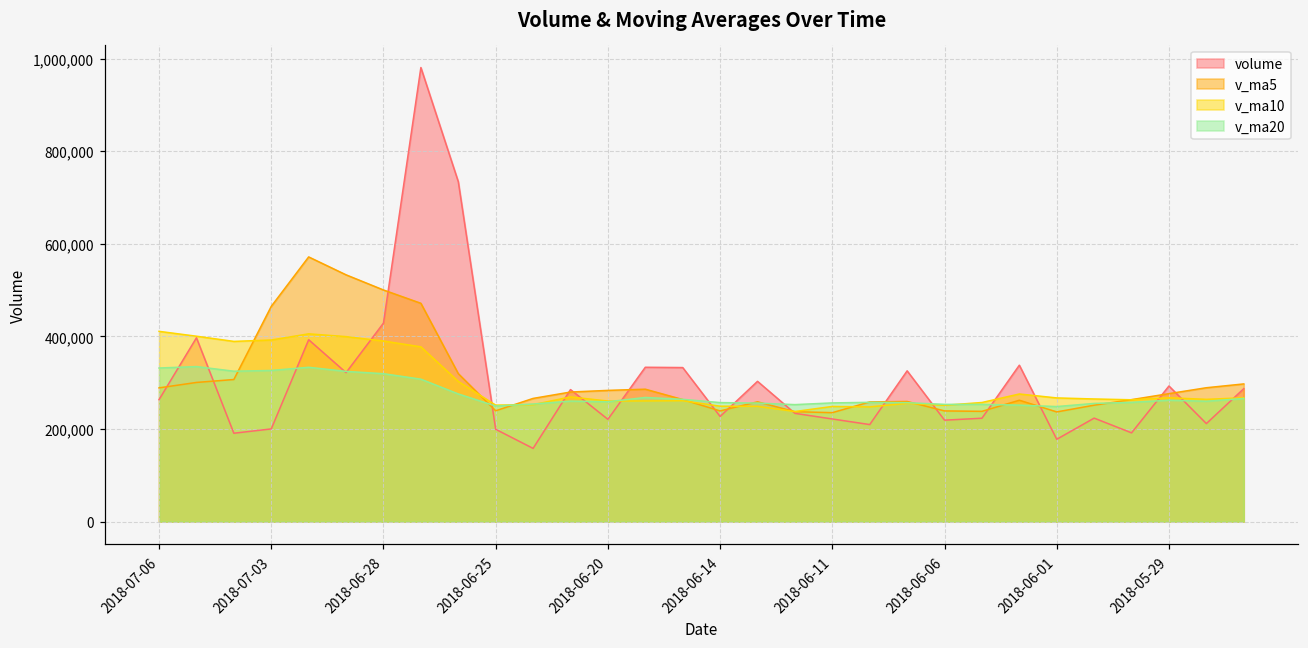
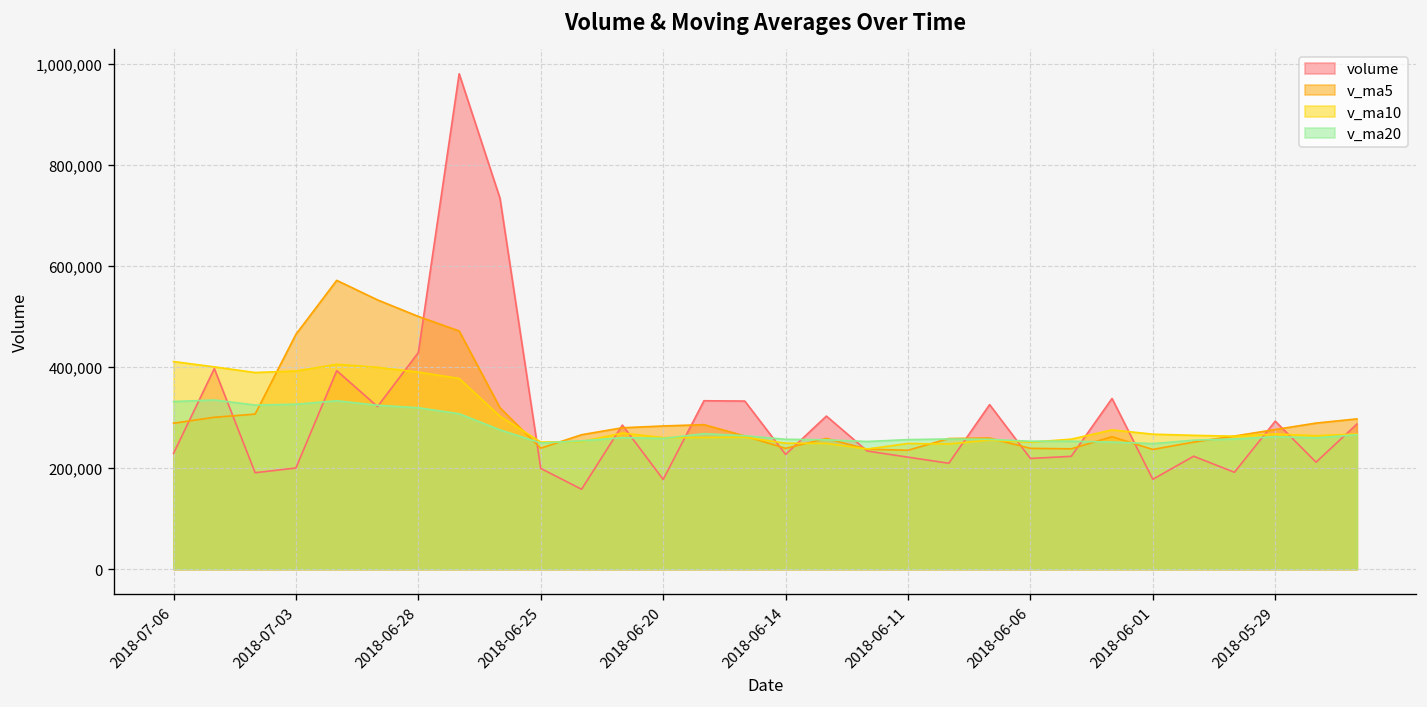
  {
    "volume": {
-     "2018-07-06": "260,000",
+     "2018-07-06": "230,000",
      "2018-07-03": "200,000",
      "2018-06-28": "430,000",
      "2018-06-25": "200,000",
-     "2018-06-20": "220,000",
+     "2018-06-20": "180,000",
      "2018-06-14": "230,000",
      "2018-06-11": "220,000",
      "2018-06-06": "220,000",
      "2018-06-01": "180,000",
      "2018-05-29": "290,000"
    },
    "v_ma20": {
      "2018-07-06": "330,000",
      "2018-07-03": "330,000",
      "2018-06-28": "320,000",
      "2018-06-14": "260,000",
      "2018-06-11": "260,000",
      "2018-06-01": "250,000"
    }
  }
